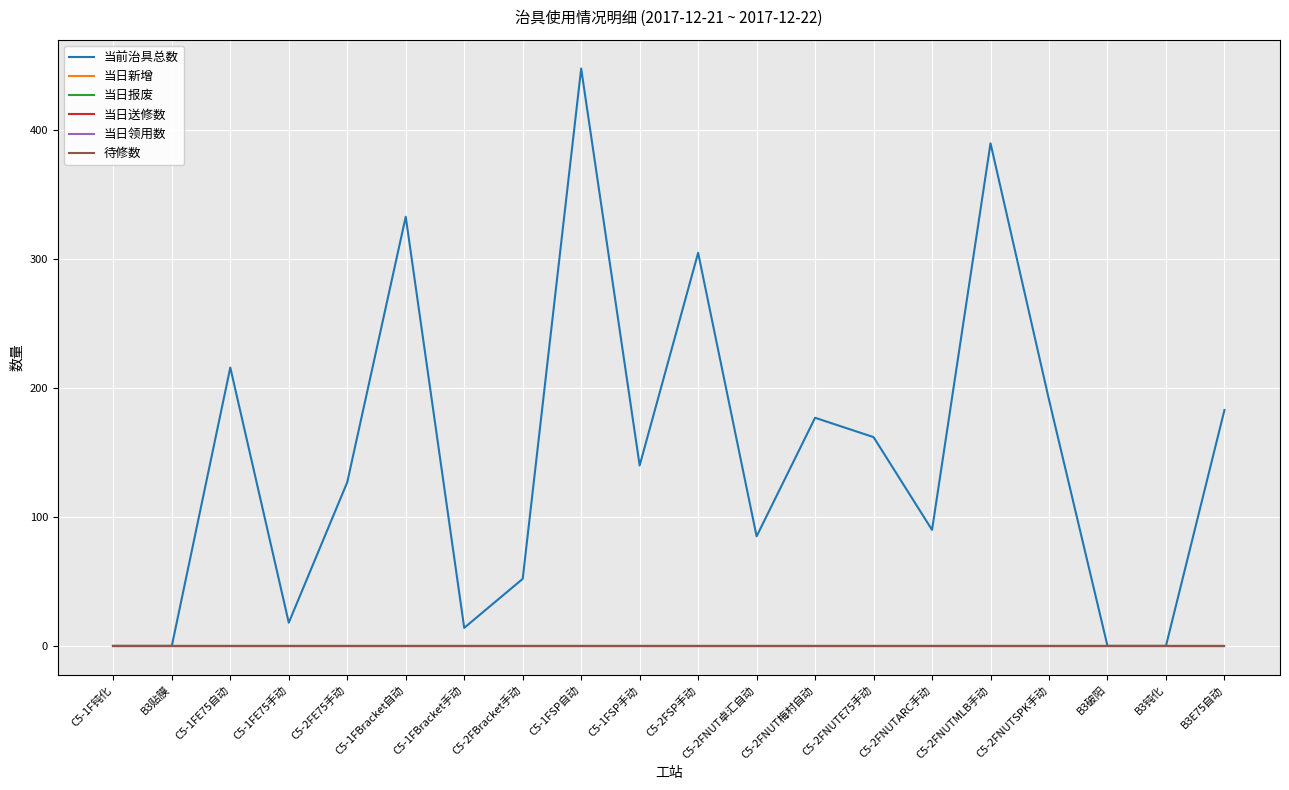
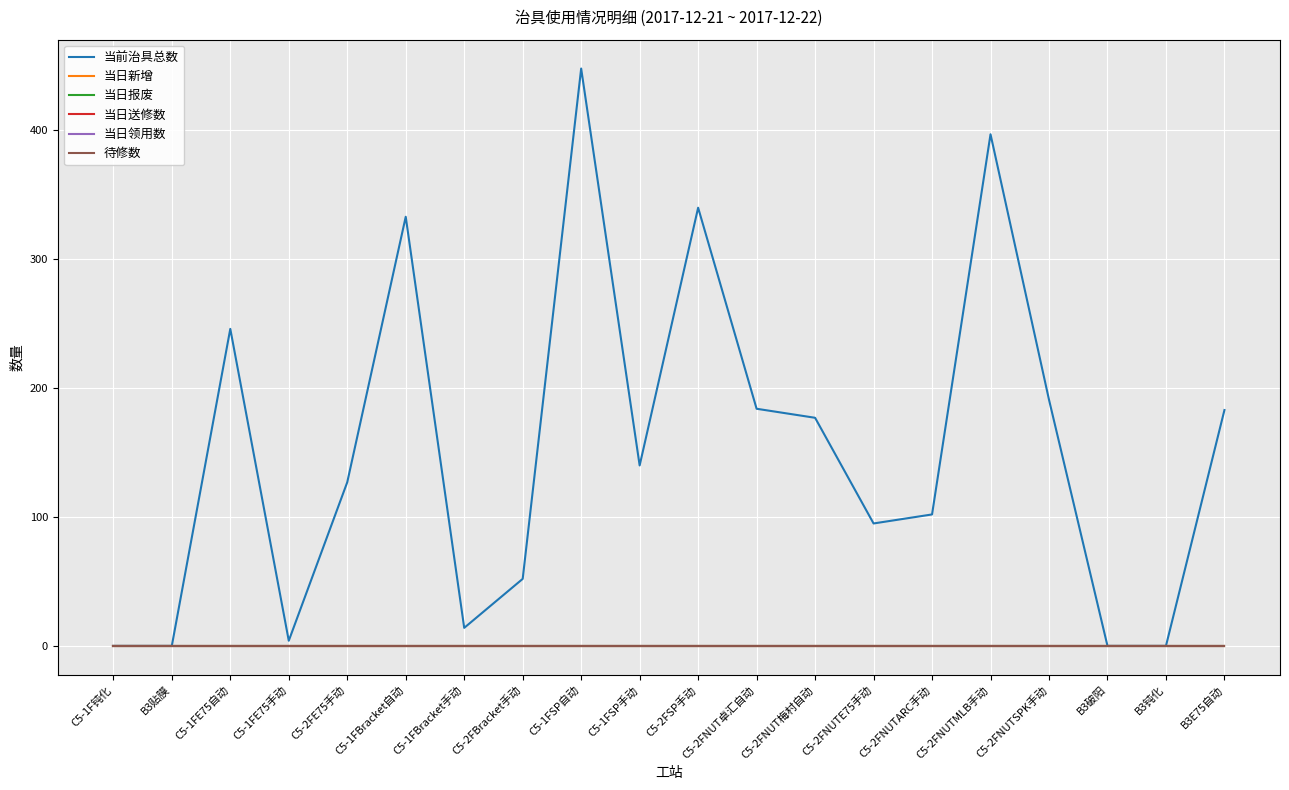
  {
    "当前治具总数": {
-     "C5-1FE75自动": 216,
-     "C5-1FE75手动": 18,
+     "C5-1FE75自动": 246,
+     "C5-1FE75手动": 4,
      "C5-2FE75手动": 127,
      "C5-1FBracket自动": 333,
      "C5-1FBracket手动": 14,
      "C5-2FBracket手动": 52,
      "C5-1FSP自动": 448,
      "C5-1FSP手动": 140,
-     "C5-2FSP手动": 305,
-     "C5-2FNUT卓汇自动": 85,
+     "C5-2FSP手动": 340,
+     "C5-2FNUT卓汇自动": 184,
      "C5-2FNUT梅村自动": 177,
-     "C5-2FNUTE75手动": 162,
-     "C5-2FNUTARC手动": 90,
-     "C5-2FNUTMLB手动": 390,
+     "C5-2FNUTE75手动": 95,
+     "C5-2FNUTARC手动": 102,
+     "C5-2FNUTMLB手动": 397,
      "C5-2FNUTSPK手动": 191,
      "B3E75自动": 183
    },
    "待修数": {
      "C5-1FE75自动": 0,
      "C5-1FE75手动": 0,
      "C5-2FE75手动": 0,
      "C5-1FBracket自动": 0,
      "C5-1FBracket手动": 0,
      "C5-2FBracket手动": 0,
      "C5-1FSP自动": 0,
      "C5-1FSP手动": 0,
      "C5-2FSP手动": 0,
      "C5-2FNUT卓汇自动": 0,
      "C5-2FNUT梅村自动": 0,
      "C5-2FNUTE75手动": 0,
      "C5-2FNUTARC手动": 0,
      "C5-2FNUTMLB手动": 0,
      "C5-2FNUTSPK手动": 0,
      "B3E75自动": 0
    }
  }
